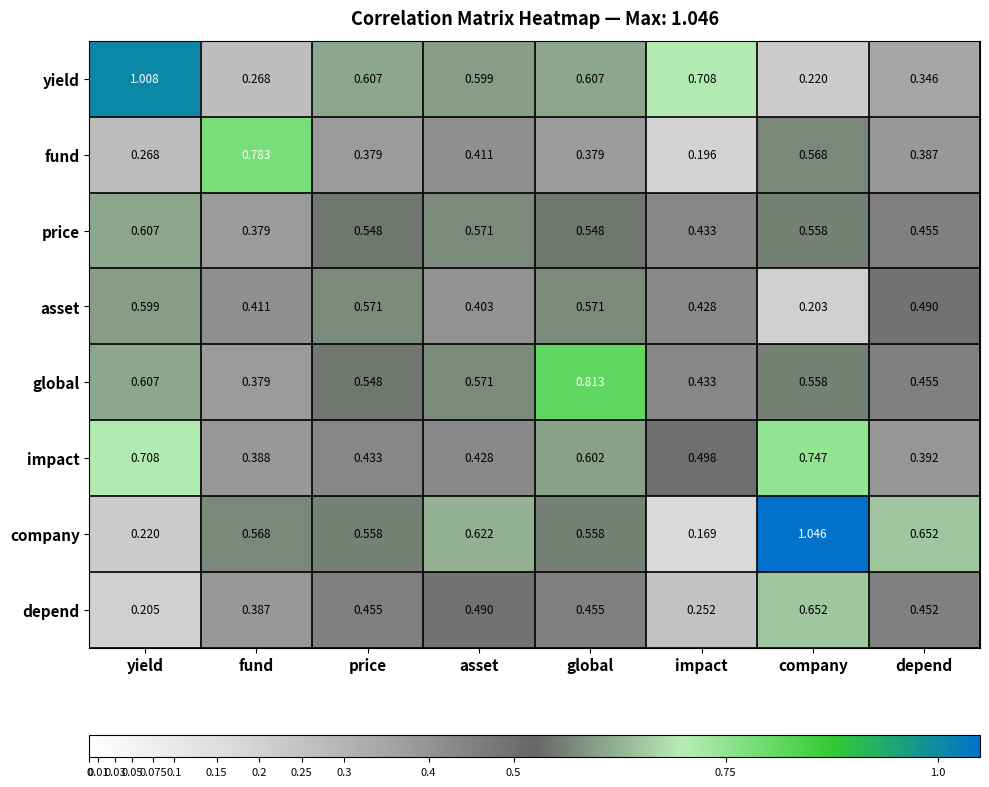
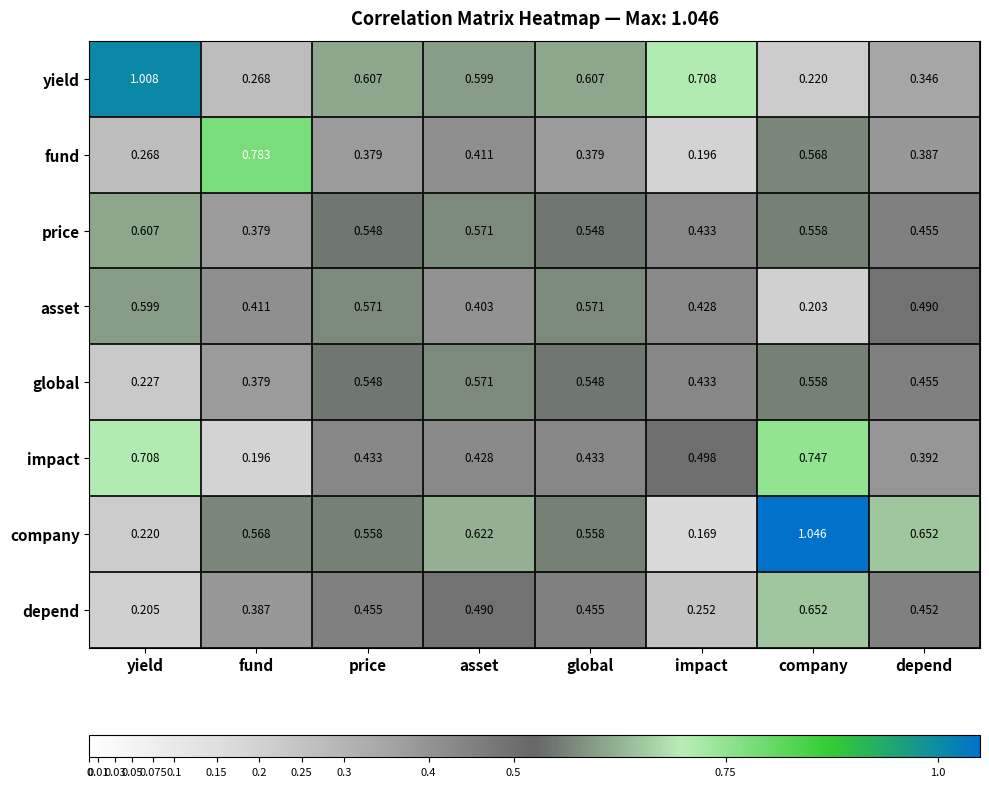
  {
    "yield": {
      "yield": 1.008,
      "fund": 0.268,
      "price": 0.607,
      "asset": 0.599,
      "global": 0.607,
      "impact": 0.708,
      "company": 0.220,
      "depend": 0.346
    },
    "fund": {
      "yield": 0.268,
      "fund": 0.783,
      "price": 0.379,
      "asset": 0.411,
      "global": 0.379,
      "impact": 0.196,
      "company": 0.568,
      "depend": 0.387
    },
    "price": {
      "yield": 0.607,
      "fund": 0.379,
      "price": 0.548,
      "asset": 0.571,
      "global": 0.548,
      "impact": 0.433,
      "company": 0.558,
      "depend": 0.455
    },
    "asset": {
      "yield": 0.599,
      "fund": 0.411,
      "price": 0.571,
      "asset": 0.403,
      "global": 0.571,
      "impact": 0.428,
      "company": 0.203,
      "depend": 0.490
    },
    "global": {
-     "yield": 0.607,
+     "yield": 0.227,
      "fund": 0.379,
      "price": 0.548,
      "asset": 0.571,
-     "global": 0.813,
+     "global": 0.548,
      "impact": 0.433,
      "company": 0.558,
      "depend": 0.455
    },
    "impact": {
      "yield": 0.708,
-     "fund": 0.388,
+     "fund": 0.196,
      "price": 0.433,
      "asset": 0.428,
-     "global": 0.602,
+     "global": 0.433,
      "impact": 0.498,
      "company": 0.747,
      "depend": 0.392
    },
    "company": {
      "yield": 0.220,
      "fund": 0.568,
      "price": 0.558,
      "asset": 0.622,
      "global": 0.558,
      "impact": 0.169,
      "company": 1.046,
      "depend": 0.652
    },
    "depend": {
      "yield": 0.205,
      "fund": 0.387,
      "price": 0.455,
      "asset": 0.490,
      "global": 0.455,
      "impact": 0.252,
      "company": 0.652,
      "depend": 0.452
    }
  }
